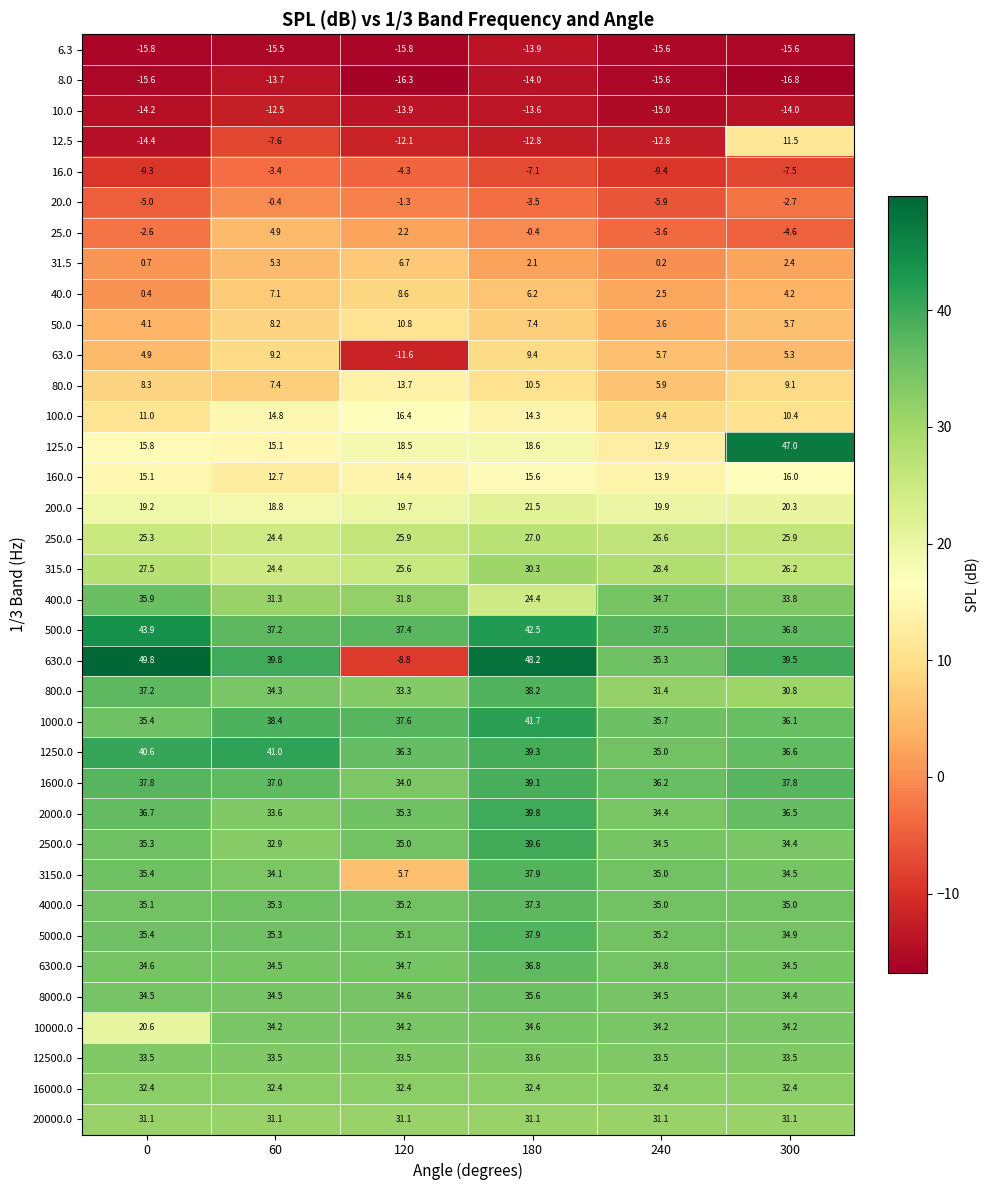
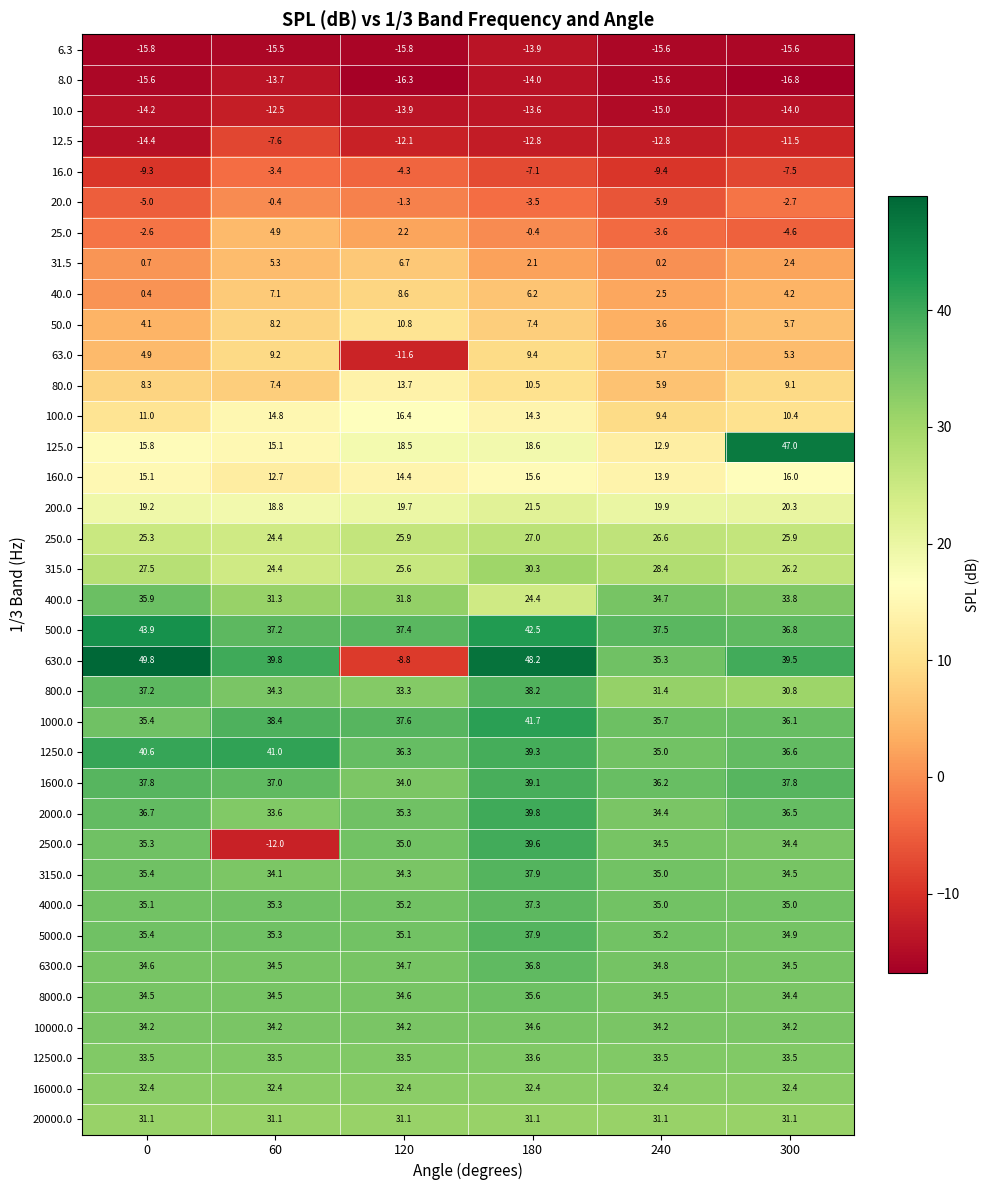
  {
    "12.5": {
      "0": -14.4,
      "60": -7.6,
      "120": -12.1,
      "180": -12.8,
      "240": -12.8,
-     "300": 11.5
+     "300": -11.5
    },
    "2500.0": {
      "0": 35.3,
-     "60": 32.9,
+     "60": -12.0,
      "120": 35.0,
      "180": 39.6,
      "240": 34.5,
      "300": 34.4
    },
    "3150.0": {
      "0": 35.4,
      "60": 34.1,
-     "120": 5.7,
+     "120": 34.3,
      "180": 37.9,
      "240": 35.0,
      "300": 34.5
    },
    "10000.0": {
-     "0": 20.6,
+     "0": 34.2,
      "60": 34.2,
      "120": 34.2,
      "180": 34.6,
      "240": 34.2,
      "300": 34.2
    }
  }
